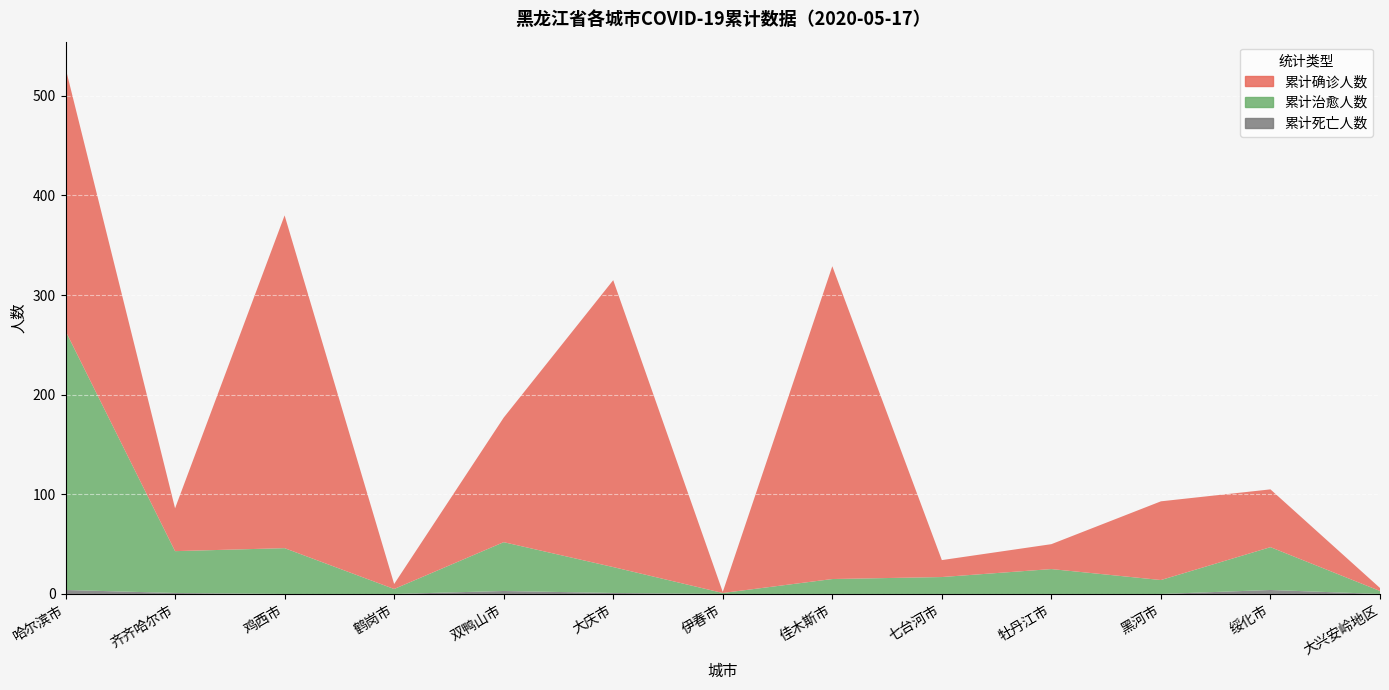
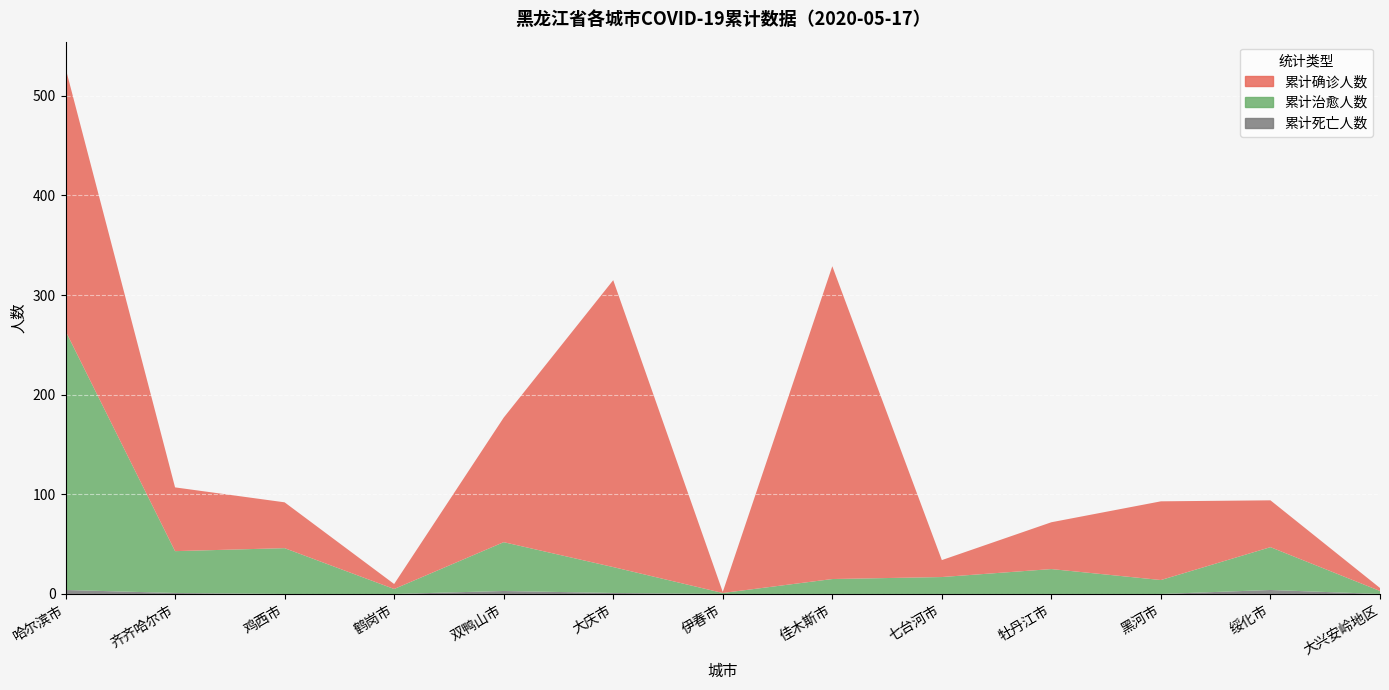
  {
    "累计确诊人数": {
      "哈尔滨市": 260,
-     "齐齐哈尔市": 40,
-     "鸡西市": 330,
+     "齐齐哈尔市": 60,
+     "鸡西市": 50,
      "鹤岗市": 10,
      "双鸭山市": 130,
      "大庆市": 290,
      "佳木斯市": 310,
      "七台河市": 20,
-     "牡丹江市": 30,
+     "牡丹江市": 50,
      "黑河市": 80,
-     "绥化市": 60,
+     "绥化市": 50,
      "大兴安岭地区": 0
    }
  }
